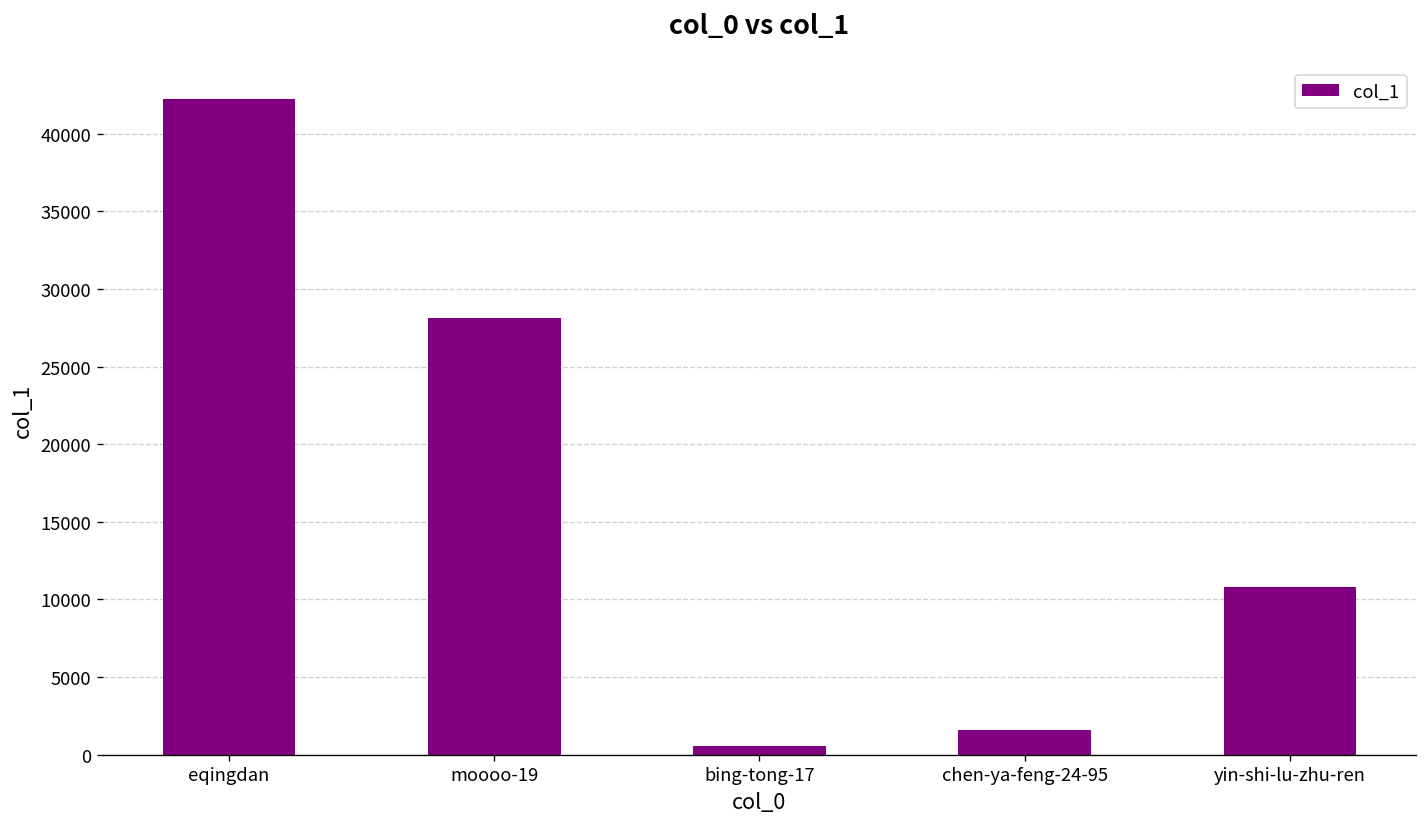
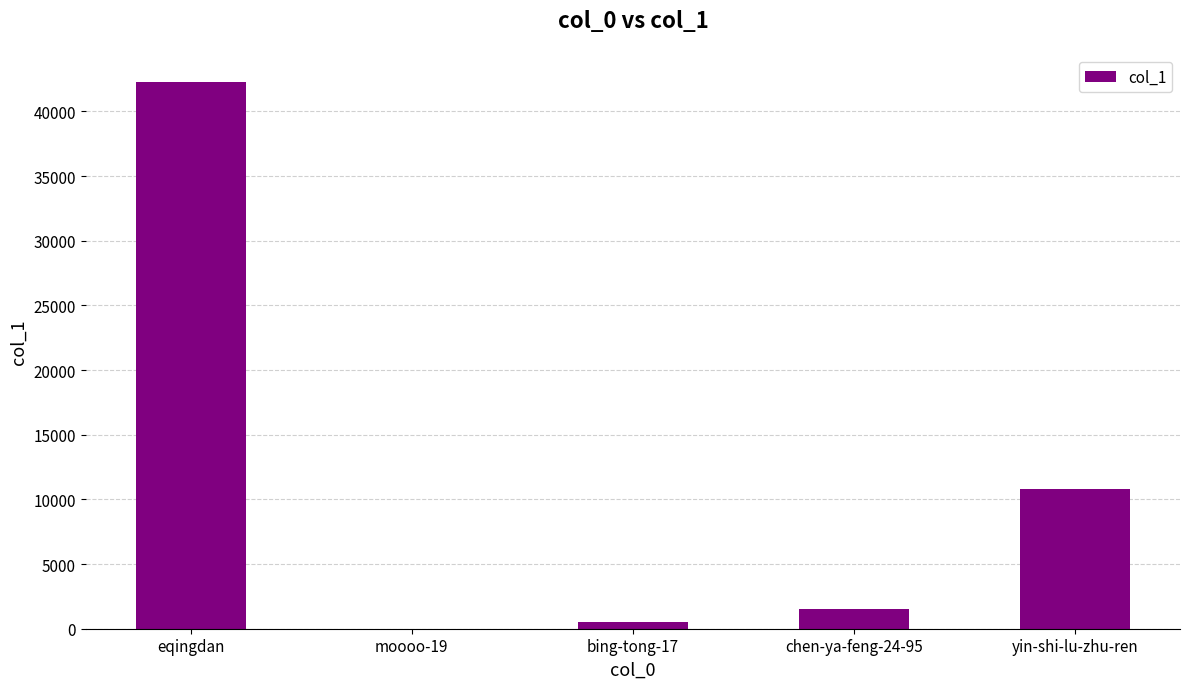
  {
    "eqingdan": 42300,
-   "moooo-19": 28100,
+   "moooo-19": 0,
    "bing-tong-17": 500,
    "chen-ya-feng-24-95": 1600,
    "yin-shi-lu-zhu-ren": 10800
  }
